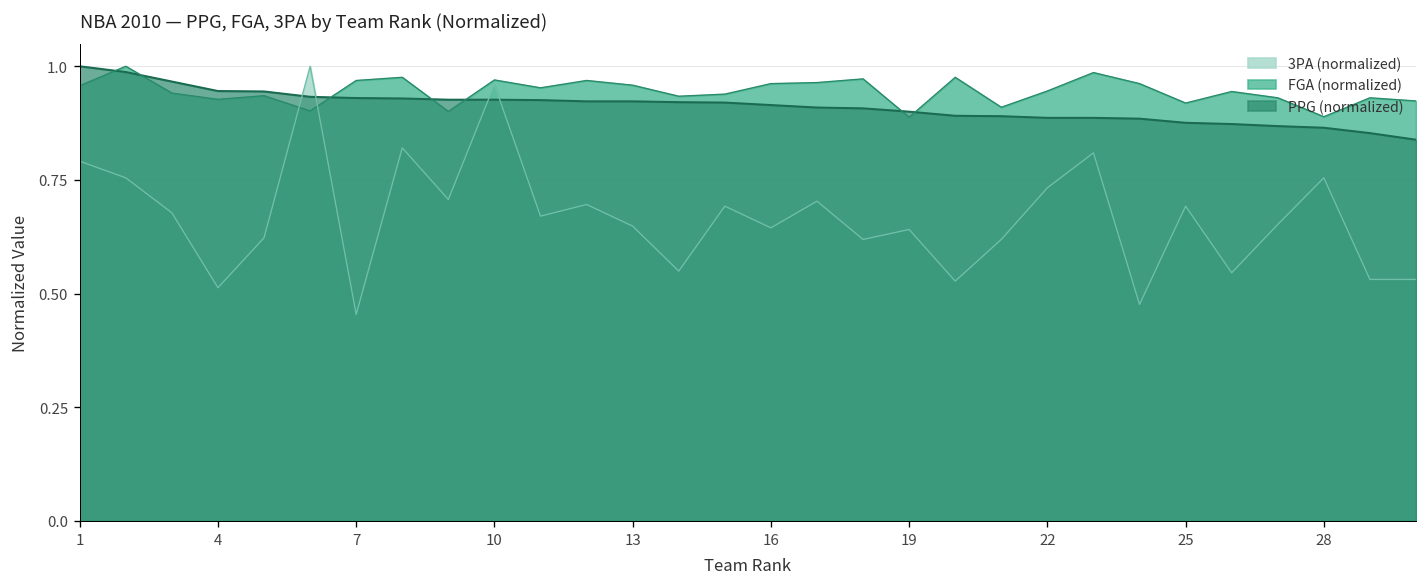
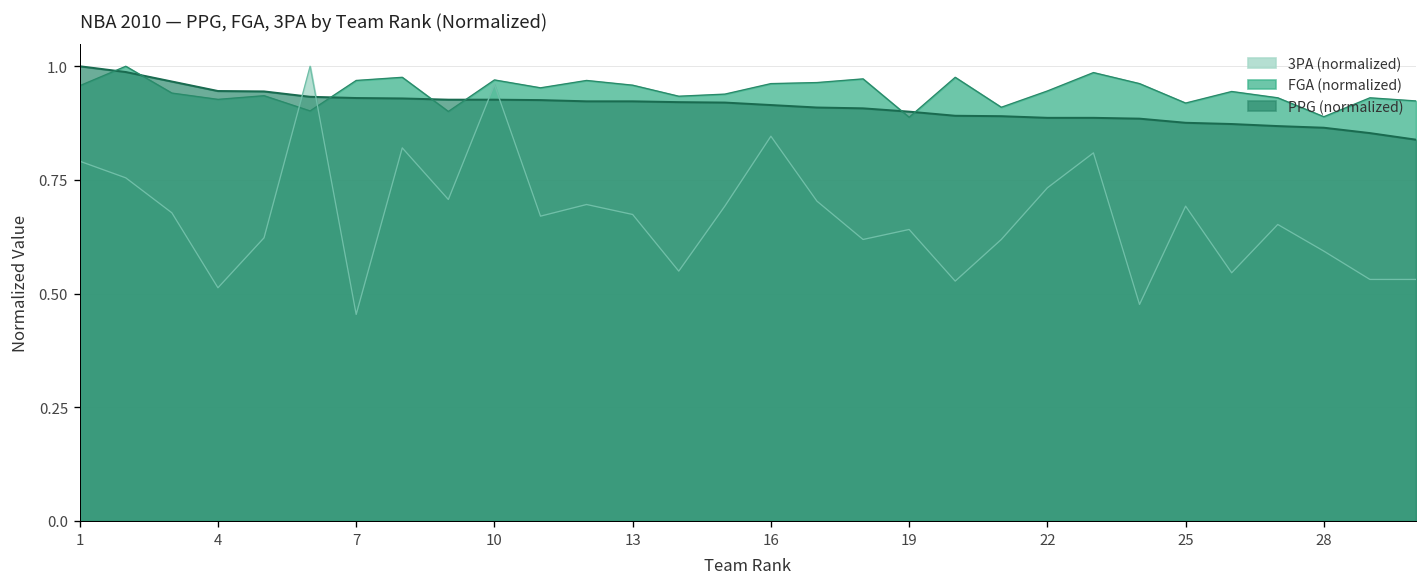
  {
    "3PA (normalized)": {
      "1": 0.79,
      "4": 0.51,
      "7": 0.45,
      "10": 0.96,
-     "13": 0.65,
-     "16": 0.64,
+     "13": 0.67,
+     "16": 0.85,
      "19": 0.64,
      "22": 0.73,
      "25": 0.69,
-     "28": 0.75
+     "28": 0.59
    }
  }
